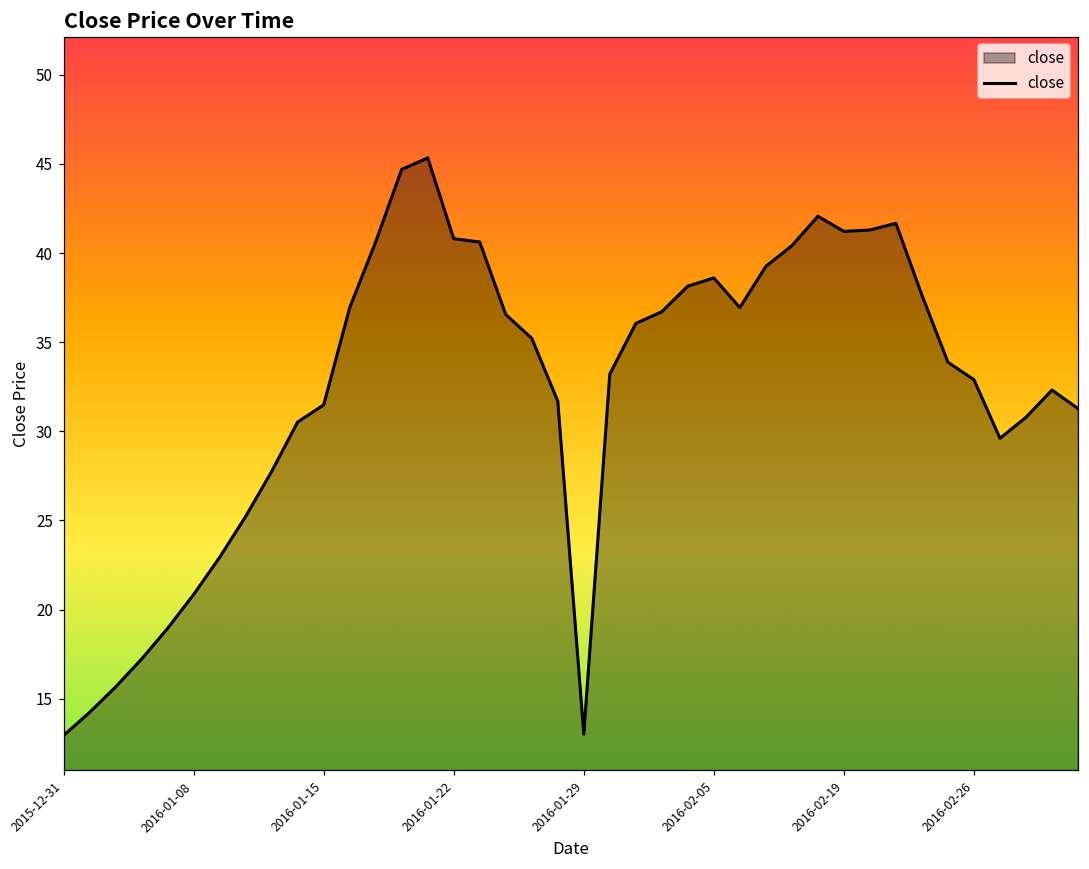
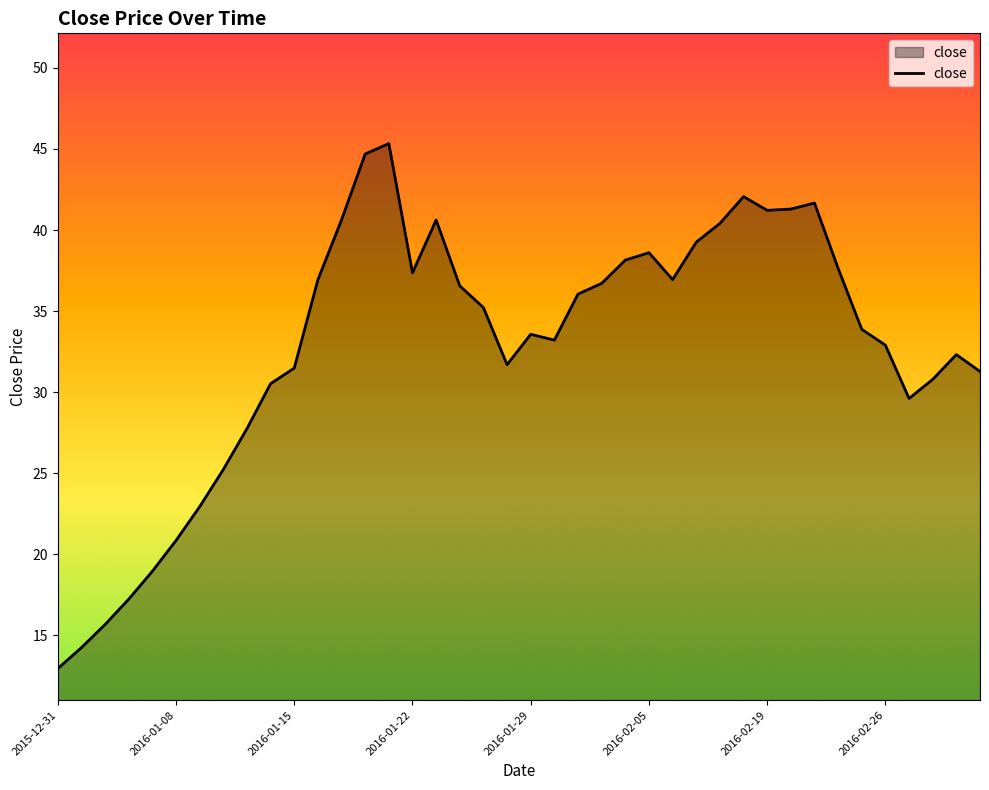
  {
    "2015-12-31": 12.9,
    "2016-01-08": 20.8,
    "2016-01-15": 31.5,
-   "2016-01-22": 40.8,
-   "2016-01-29": 13.0,
+   "2016-01-22": 37.4,
+   "2016-01-29": 33.6,
    "2016-02-05": 38.6,
    "2016-02-19": 41.2,
    "2016-02-26": 32.9
  }
